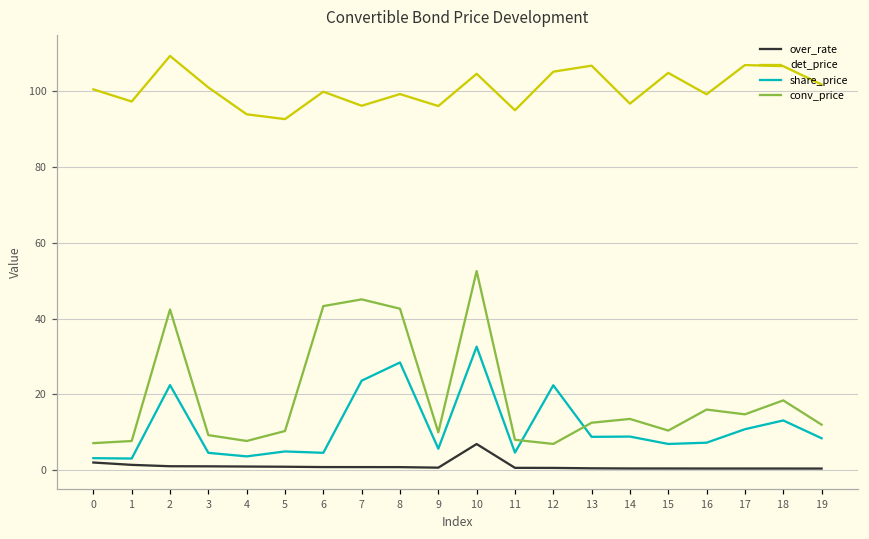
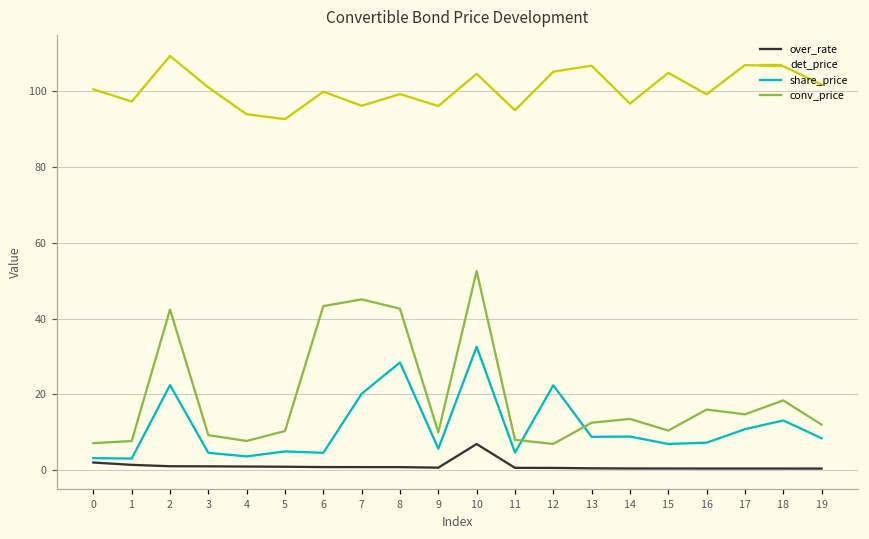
  {
    "over_rate": {
      "0": 2,
      "1": 1,
      "2": 1,
      "3": 1,
      "4": 1,
      "5": 1,
      "6": 1,
      "7": 1,
      "8": 1,
      "9": 1,
      "10": 7,
      "11": 1,
      "12": 1,
      "13": 1,
      "14": 0,
      "15": 0,
      "16": 0,
      "17": 0,
      "18": 0,
      "19": 0
    },
    "det_price": {
      "0": 100,
      "1": 97,
      "2": 109,
      "3": 101,
      "4": 94,
      "5": 93,
      "6": 100,
      "7": 96,
      "8": 99,
      "9": 96,
      "10": 104,
      "11": 95,
      "12": 105,
      "13": 107,
      "14": 97,
      "15": 105,
      "16": 99,
      "17": 107,
      "18": 107,
      "19": 102
    },
    "share_price": {
      "0": 3,
      "1": 3,
      "2": 22,
      "3": 5,
      "4": 4,
      "5": 5,
      "6": 5,
-     "7": 24,
+     "7": 20,
      "8": 28,
      "9": 6,
      "10": 33,
      "11": 5,
      "12": 22,
      "13": 9,
      "14": 9,
      "15": 7,
      "16": 7,
      "17": 11,
      "18": 13,
      "19": 8
    },
    "conv_price": {
      "0": 7,
      "1": 8,
      "2": 42,
      "3": 9,
      "4": 8,
      "5": 10,
      "6": 43,
      "7": 45,
      "8": 43,
      "9": 10,
      "10": 53,
      "11": 8,
      "12": 7,
      "13": 13,
      "14": 14,
      "15": 10,
      "16": 16,
      "17": 15,
      "18": 18,
      "19": 12
    }
  }
